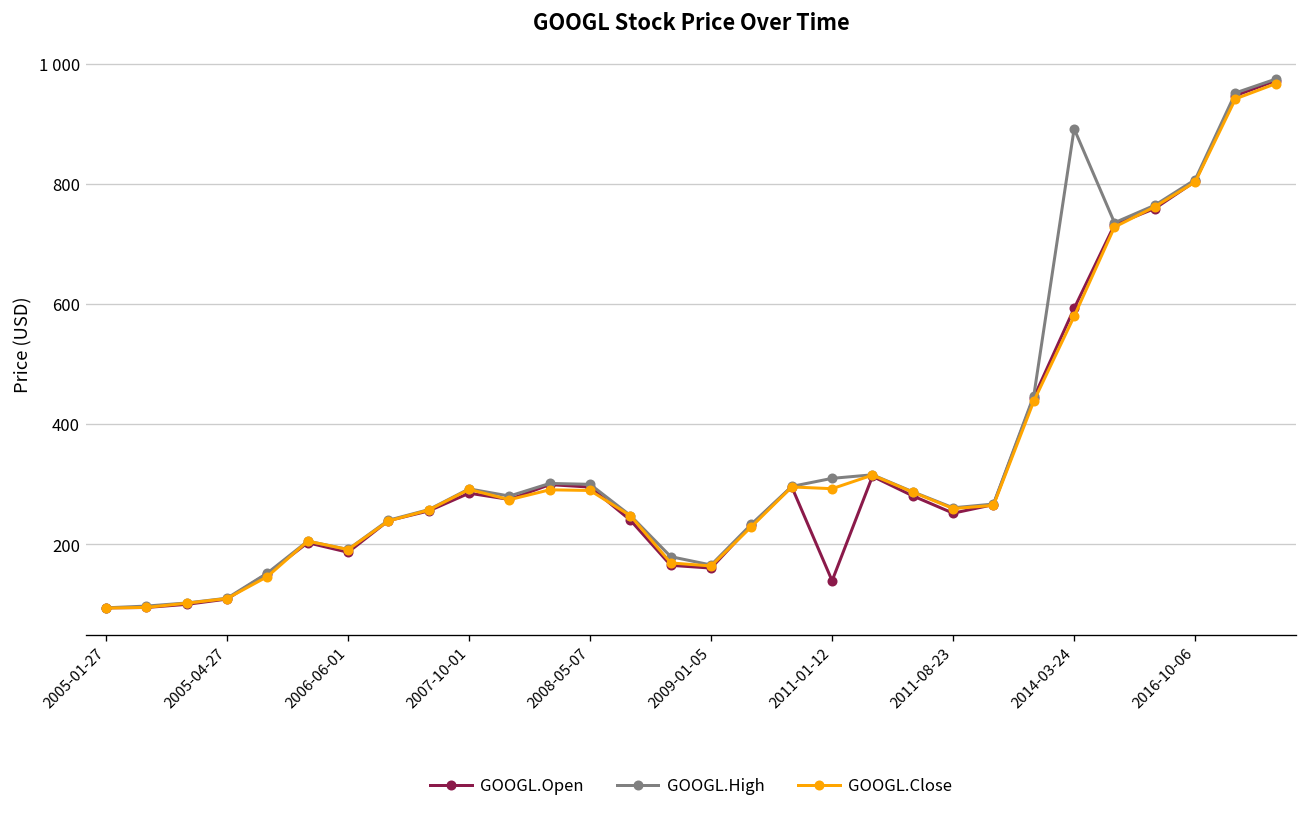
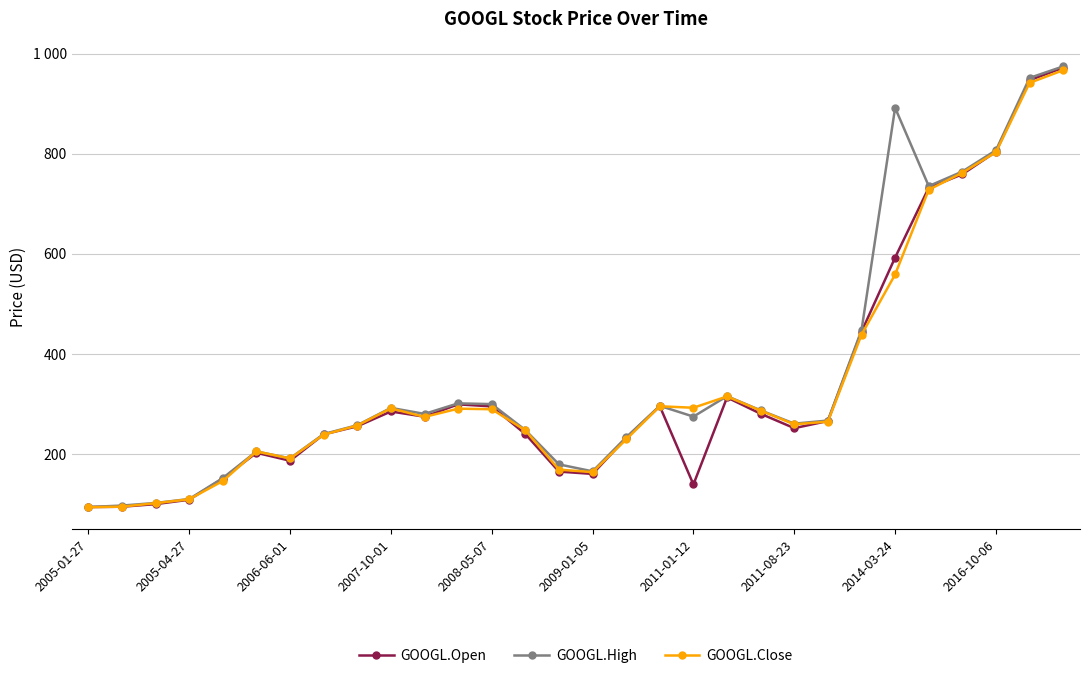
  {
    "GOOGL.Open": {
      "2011-01-12": 140,
      "2011-08-23": 250,
      "2014-03-24": 590
    },
    "GOOGL.High": {
-     "2011-01-12": 310,
+     "2011-01-12": 280,
      "2014-03-24": 890
    },
    "GOOGL.Close": {
      "2011-01-12": 290,
-     "2014-03-24": 580
+     "2014-03-24": 560
    }
  }
